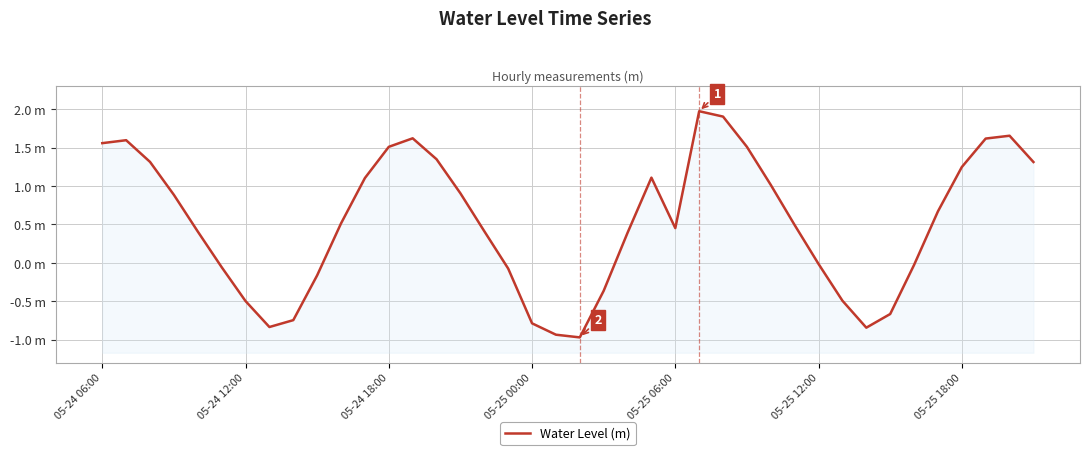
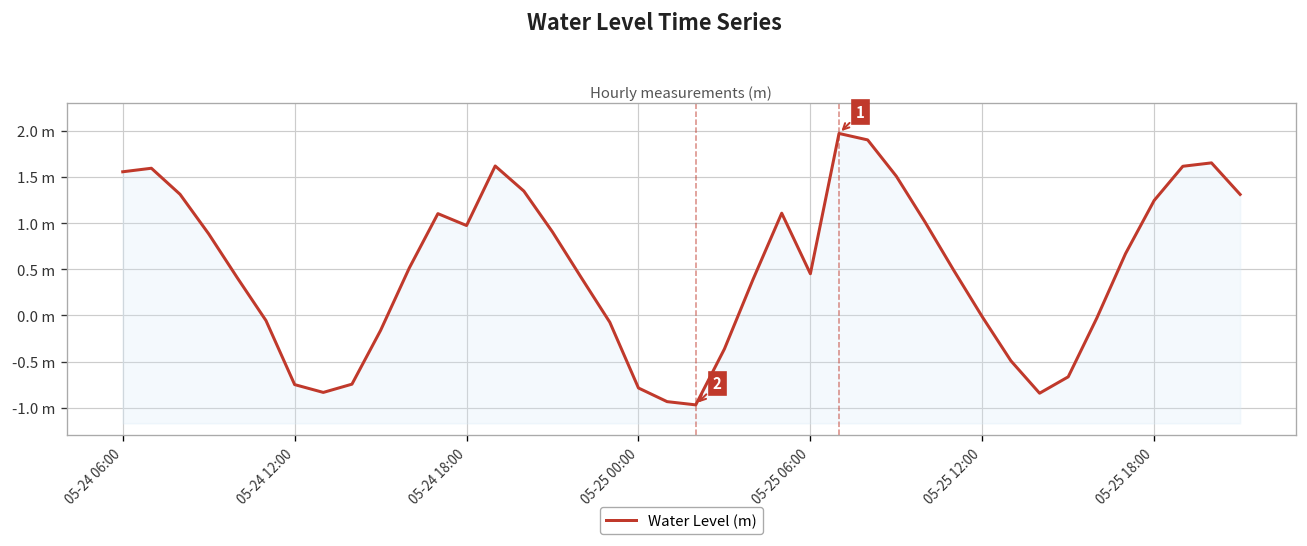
  {
    "05-24 06:00": "1.6 m",
-   "05-24 12:00": "-0.5 m",
-   "05-24 18:00": "1.5 m",
+   "05-24 12:00": "-0.8 m",
+   "05-24 18:00": "1.0 m",
    "05-25 00:00": "-0.8 m",
    "05-25 06:00": "0.5 m",
    "05-25 12:00": "0.0 m",
    "05-25 18:00": "1.2 m"
  }
